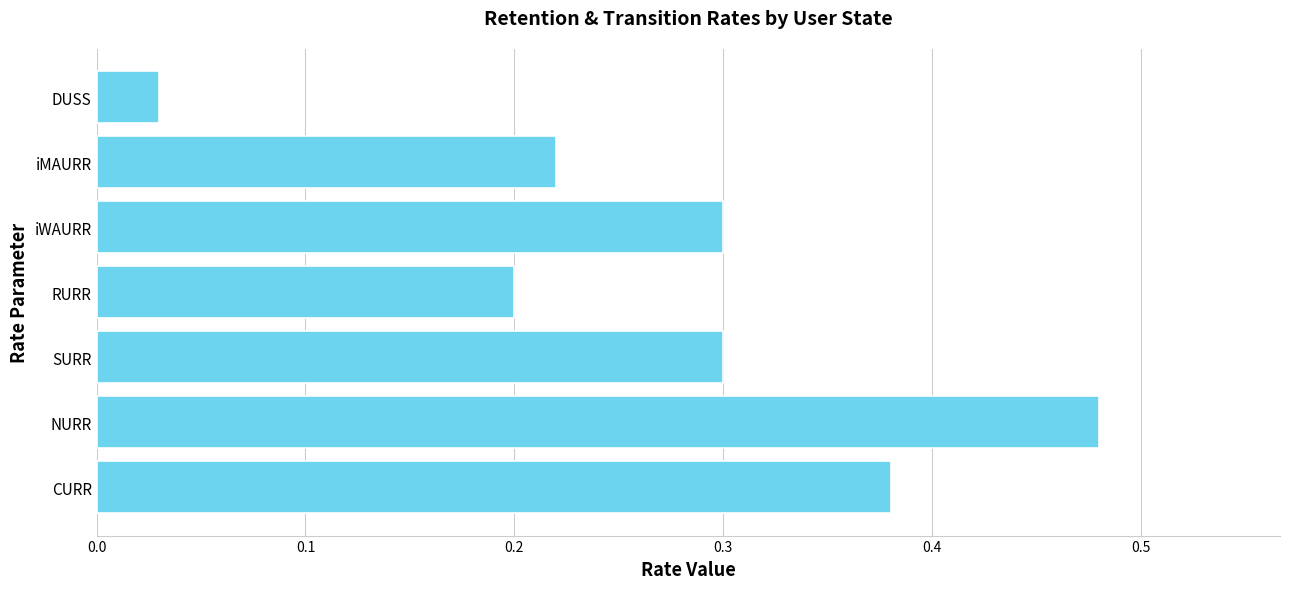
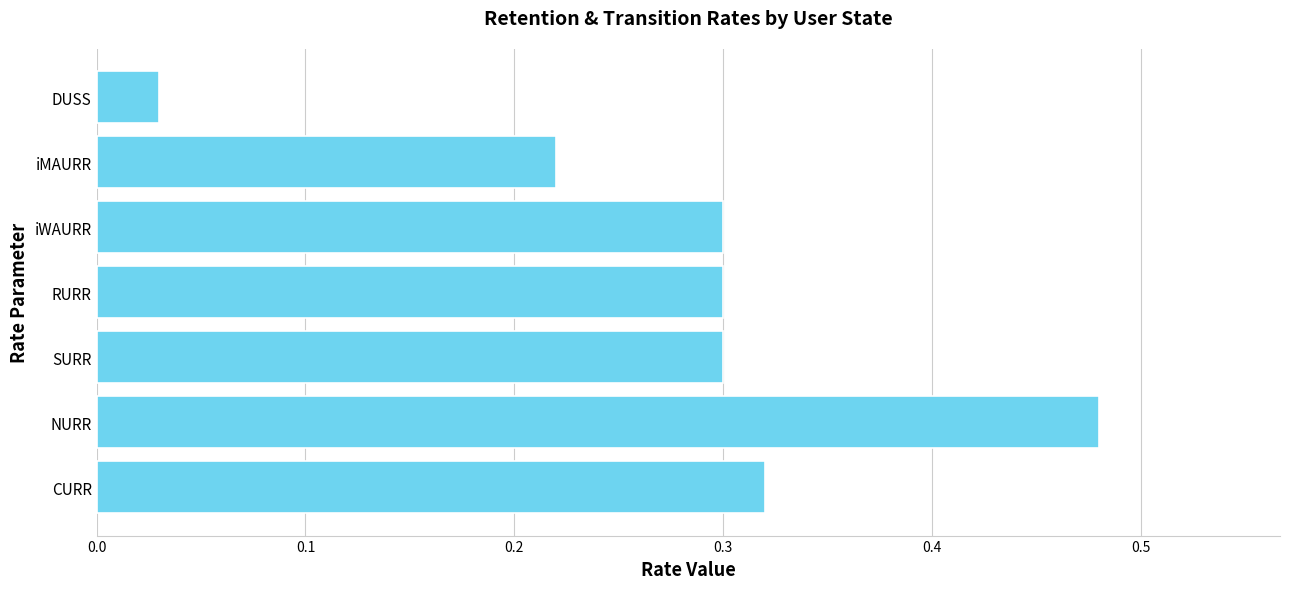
  {
    "DUSS": 0.03,
    "iMAURR": 0.22,
    "iWAURR": 0.30,
-   "RURR": 0.2,
+   "RURR": 0.3,
    "SURR": 0.30,
    "NURR": 0.48,
-   "CURR": 0.38
+   "CURR": 0.32
  }
